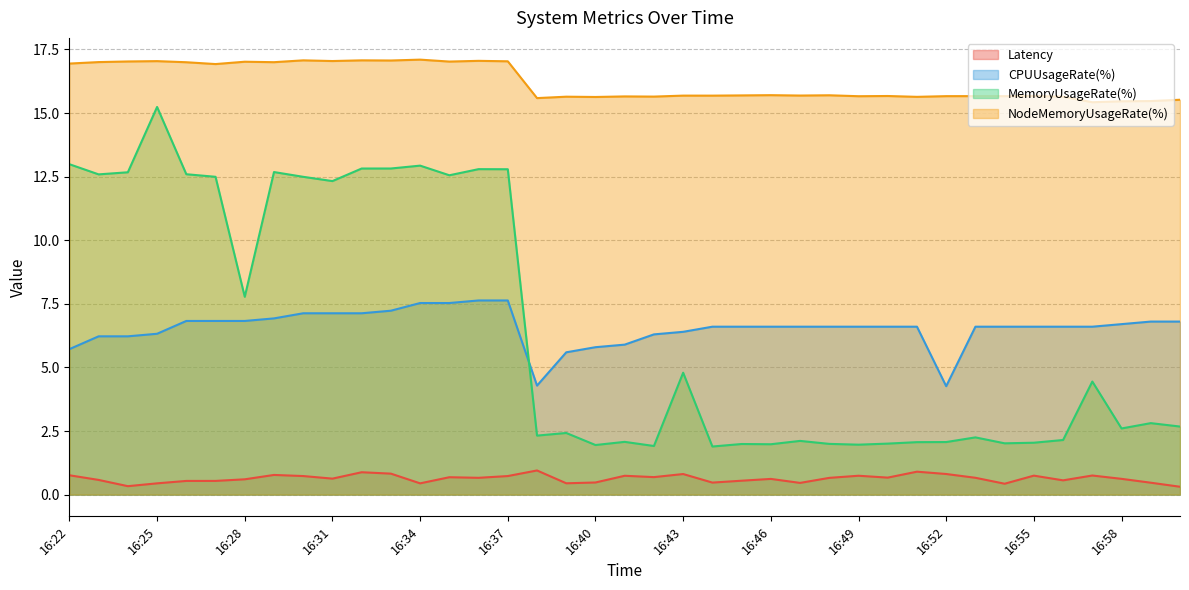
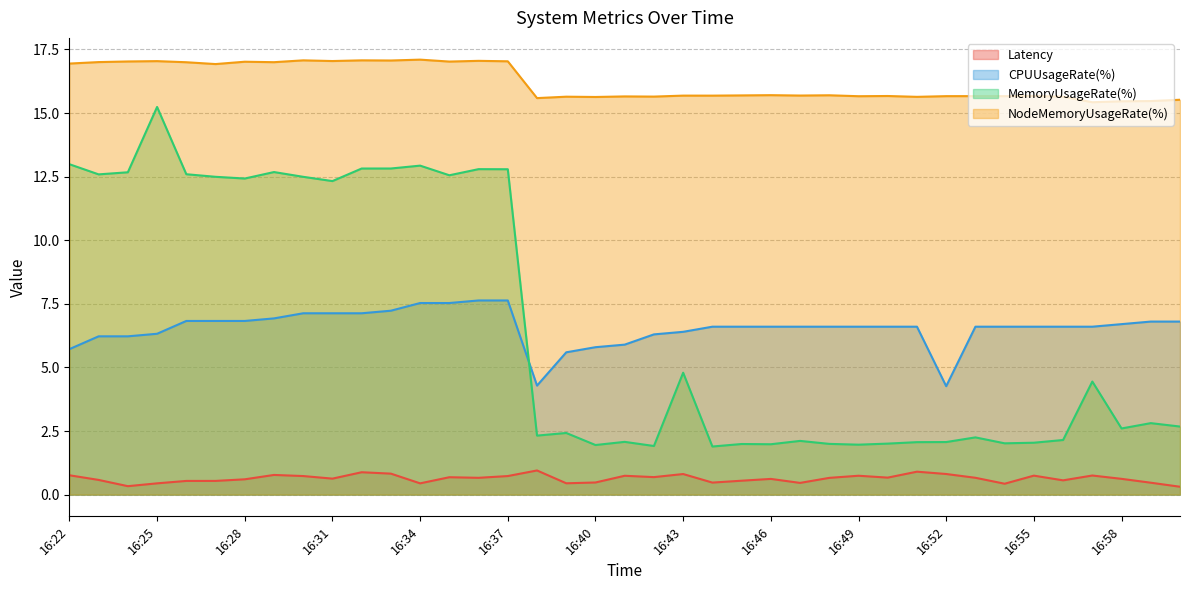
  {
    "CPUUsageRate(%)": {
      "16:22": 5.7,
      "16:25": 6.3,
      "16:28": 6.8,
      "16:31": 7.1,
      "16:34": 7.5,
      "16:37": 7.6,
      "16:40": 5.8,
      "16:43": 6.4,
      "16:46": 6.6,
      "16:49": 6.6,
      "16:52": 4.3,
      "16:55": 6.6,
      "16:58": 6.7
    },
    "MemoryUsageRate(%)": {
      "16:22": 13.0,
      "16:25": 15.2,
-     "16:28": 7.8,
+     "16:28": 12.4,
      "16:31": 12.3,
      "16:34": 12.9,
      "16:37": 12.8,
      "16:40": 1.9,
      "16:43": 4.8,
      "16:46": 2.0,
      "16:49": 2.0,
      "16:52": 2.1,
      "16:55": 2.0,
      "16:58": 2.6
    }
  }
